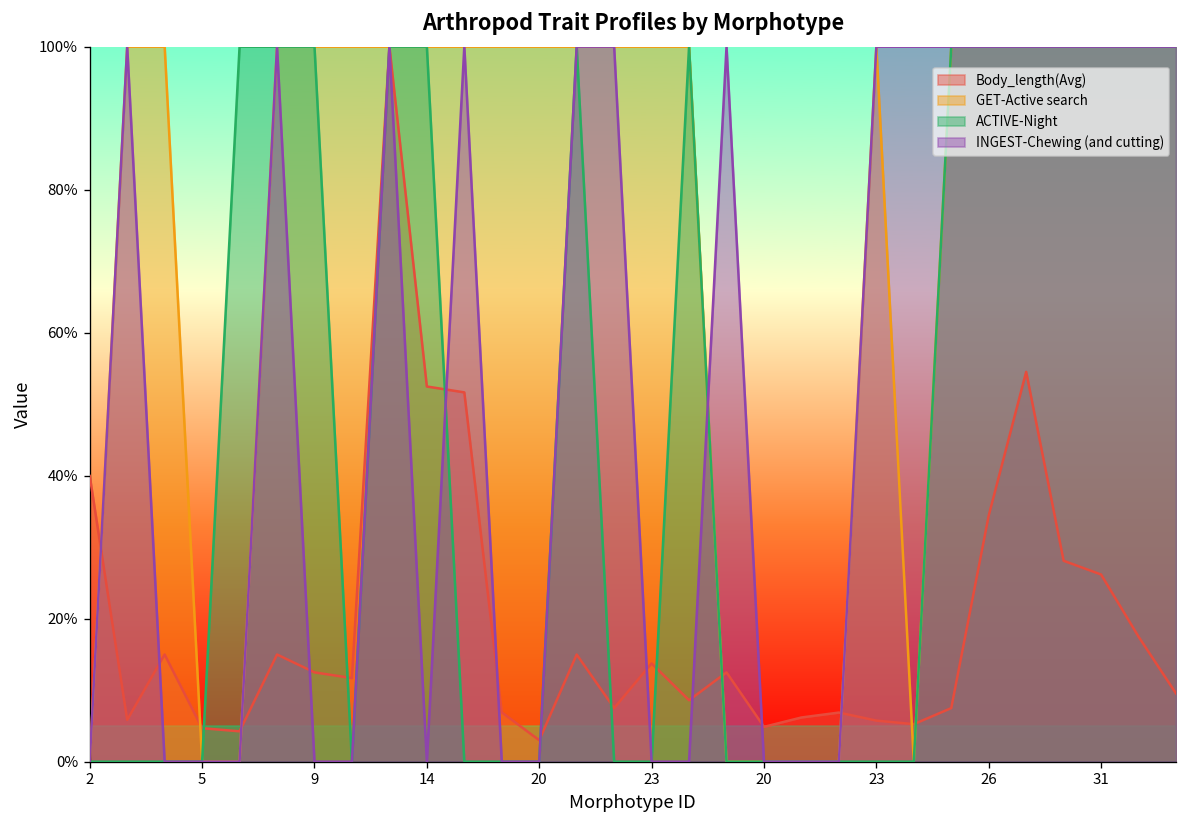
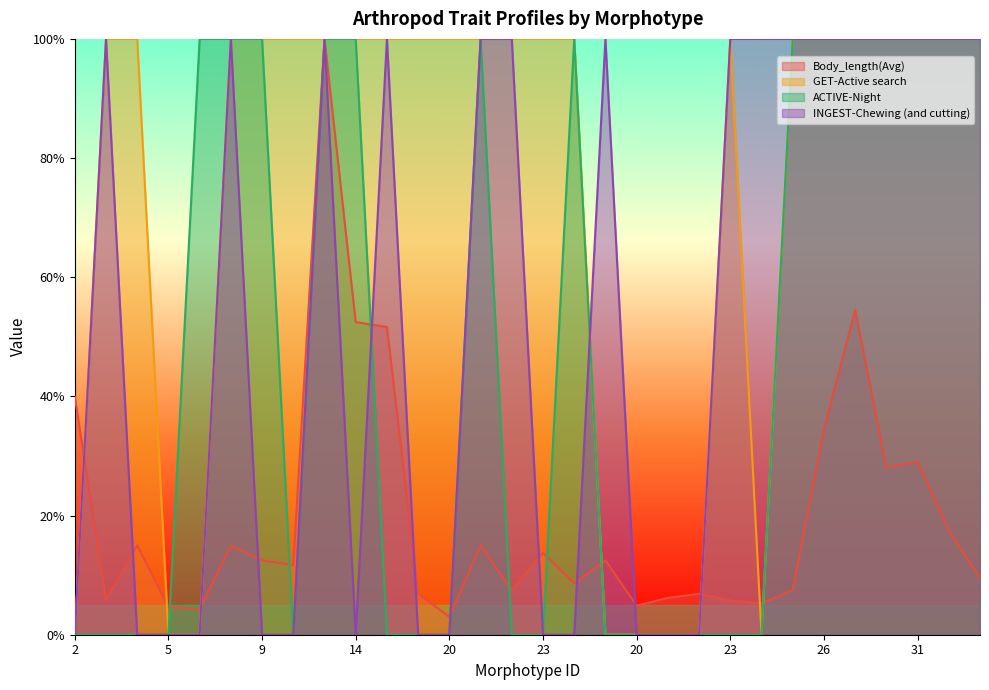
  {
    "Body_length(Avg)": {
      "9": "12%",
-     "31": "26%"
+     "31": "29%"
    }
  }
